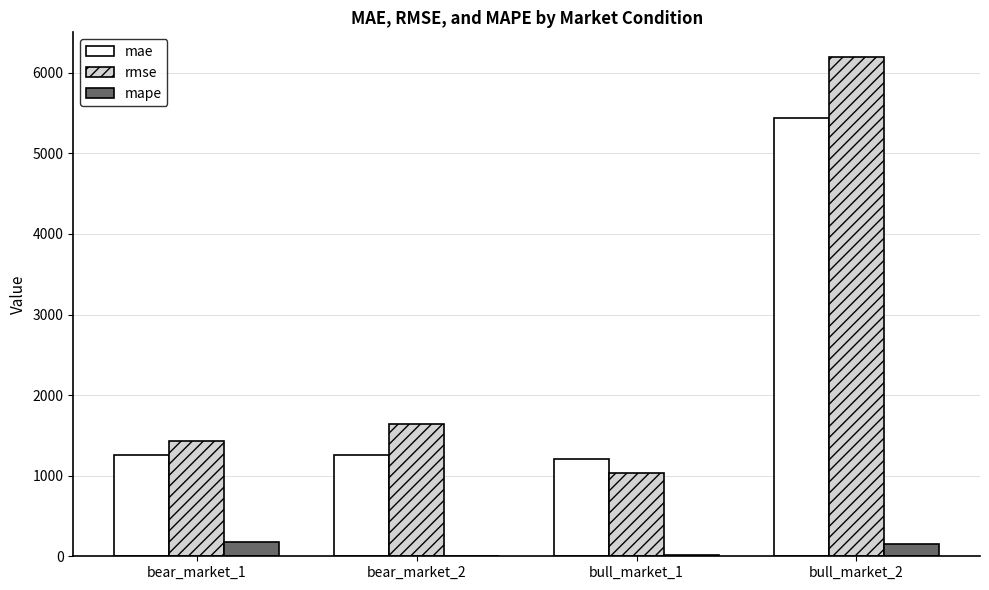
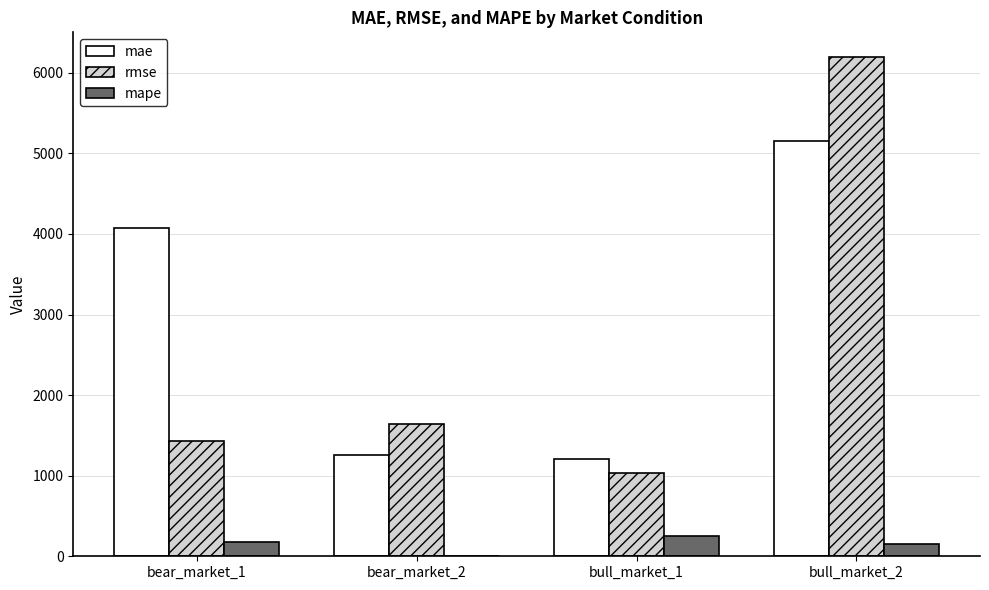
  {
    "mae": {
-     "bear_market_1": 1300,
+     "bear_market_1": 4100,
      "bear_market_2": 1300,
      "bull_market_1": 1200,
-     "bull_market_2": 5400
+     "bull_market_2": 5200
    },
    "rmse": {
      "bear_market_1": 1400,
      "bear_market_2": 1600,
      "bull_market_1": 1000,
      "bull_market_2": 6200
    },
    "mape": {
      "bear_market_1": 200,
-     "bull_market_1": 0,
+     "bull_market_1": 300,
      "bull_market_2": 100
    }
  }
